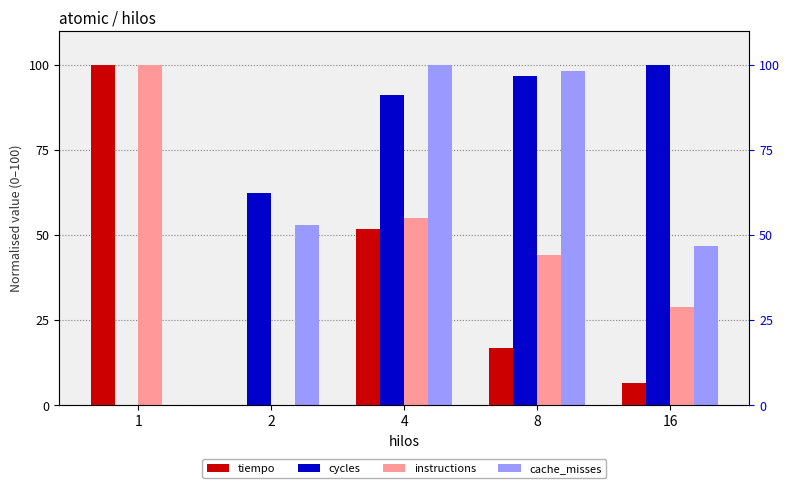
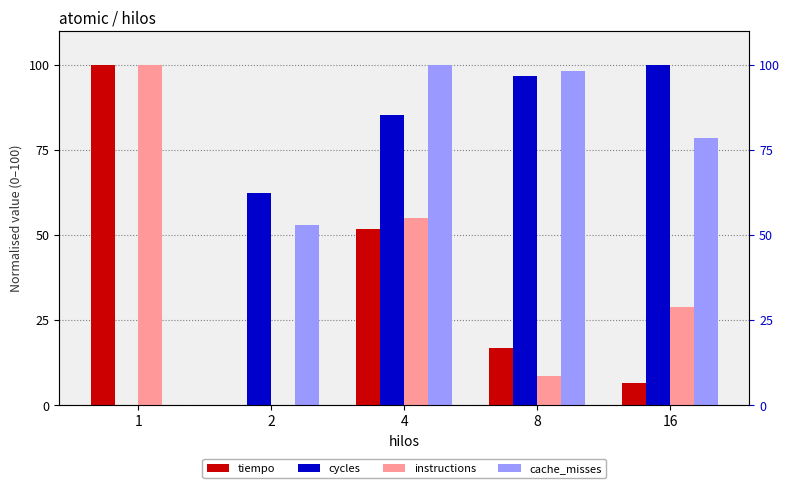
  {
    "tiempo": {
      "1": 100,
      "2": 0,
      "4": 52,
      "8": 17,
      "16": 7
    },
    "cycles": {
      "1": 0,
      "2": 62,
-     "4": 91,
+     "4": 85,
      "8": 97,
      "16": 100
    },
    "instructions": {
      "1": 100,
      "2": 0,
      "4": 55,
-     "8": 44,
+     "8": 9,
      "16": 29
    },
    "cache_misses": {
      "1": 0,
      "2": 53,
      "4": 100,
      "8": 98,
-     "16": 47
+     "16": 78
    }
  }
